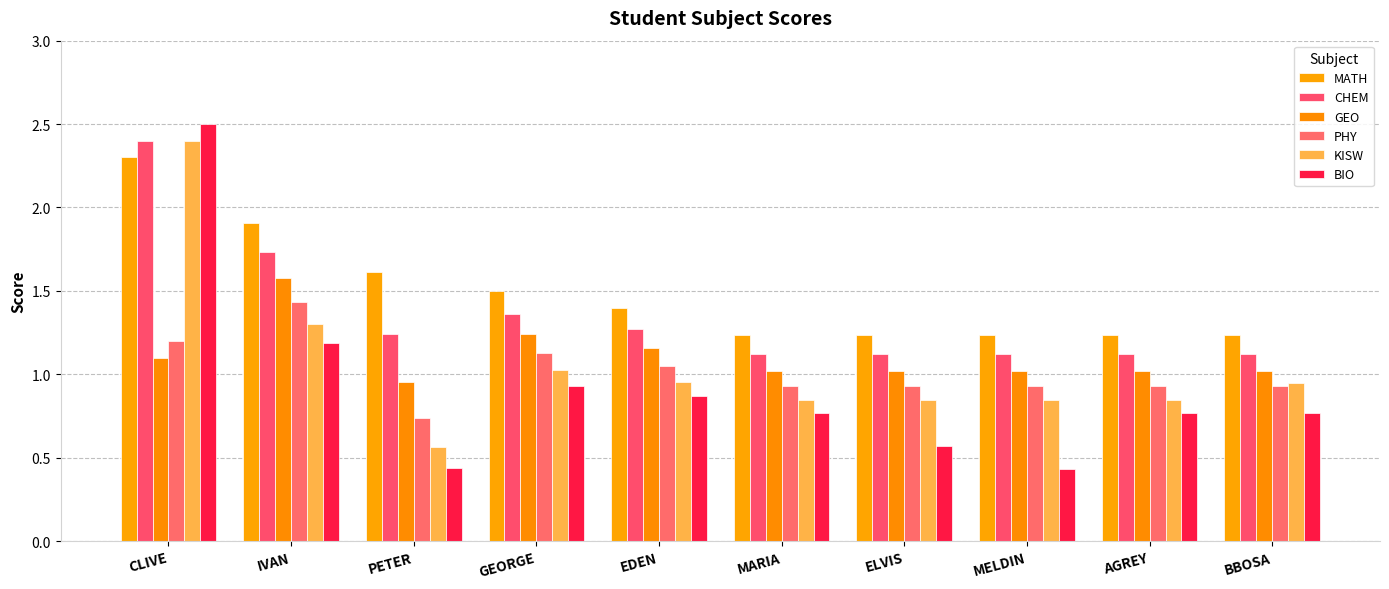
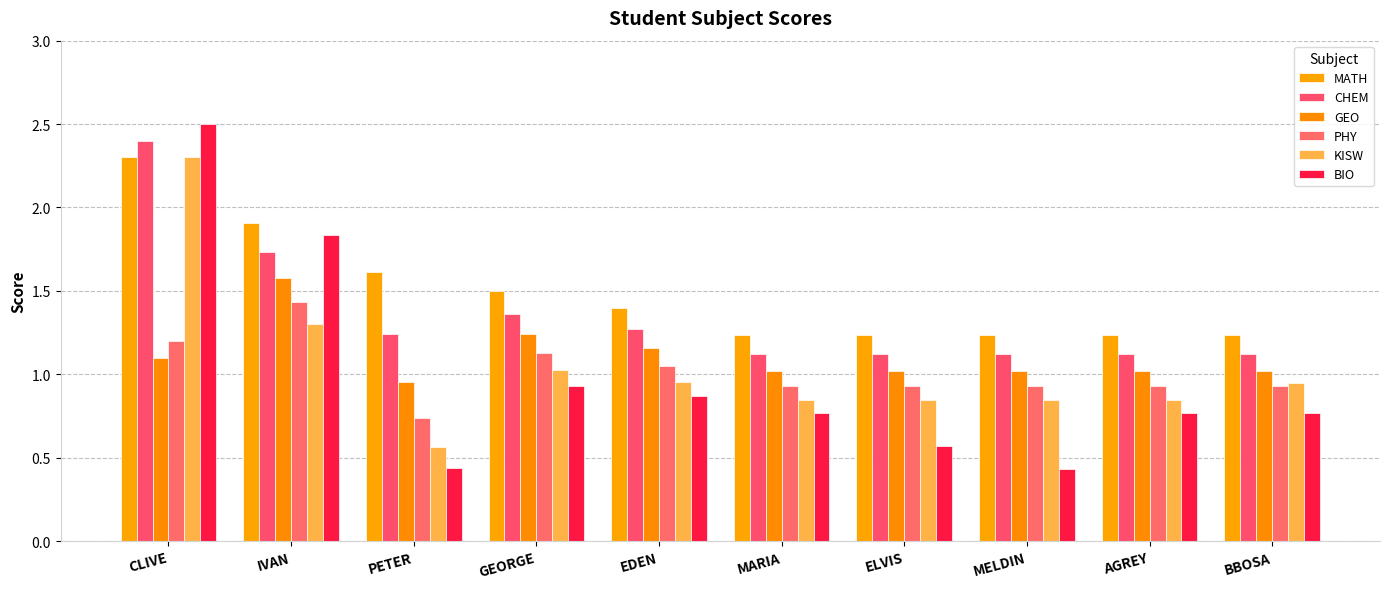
  {
    "KISW": {
-     "CLIVE": 2.4,
+     "CLIVE": 2.3,
      "IVAN": 1.3,
      "PETER": 0.57,
      "GEORGE": 1.02,
      "EDEN": 0.96,
      "MARIA": 0.84,
      "ELVIS": 0.84,
      "MELDIN": 0.84,
      "AGREY": 0.84,
      "BBOSA": 0.95
    },
    "BIO": {
      "CLIVE": 2.50,
-     "IVAN": 1.19,
+     "IVAN": 1.84,
      "PETER": 0.44,
      "GEORGE": 0.93,
      "EDEN": 0.87,
      "MARIA": 0.77,
      "ELVIS": 0.57,
      "MELDIN": 0.43,
      "AGREY": 0.77,
      "BBOSA": 0.77
    }
  }
